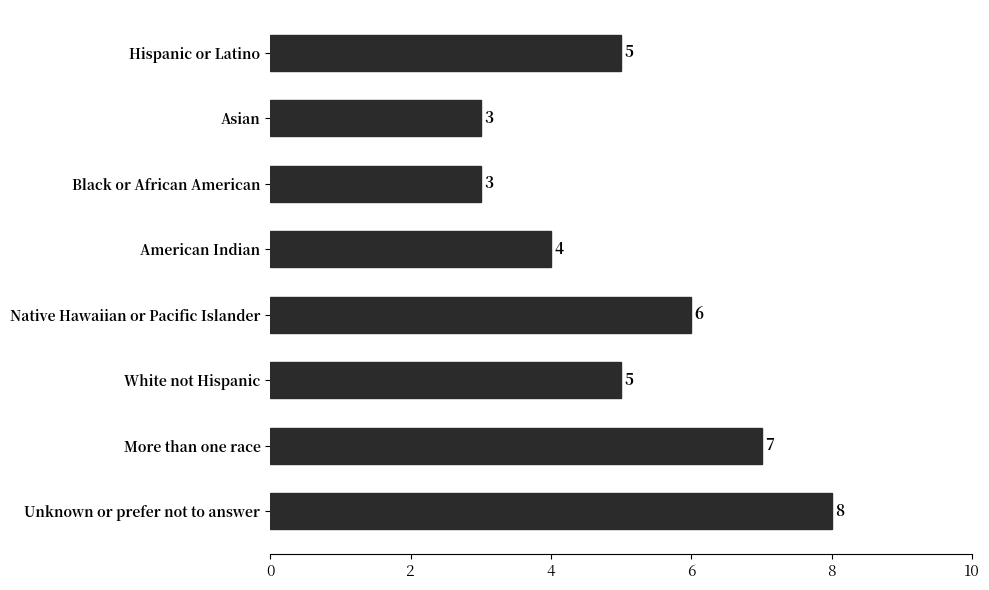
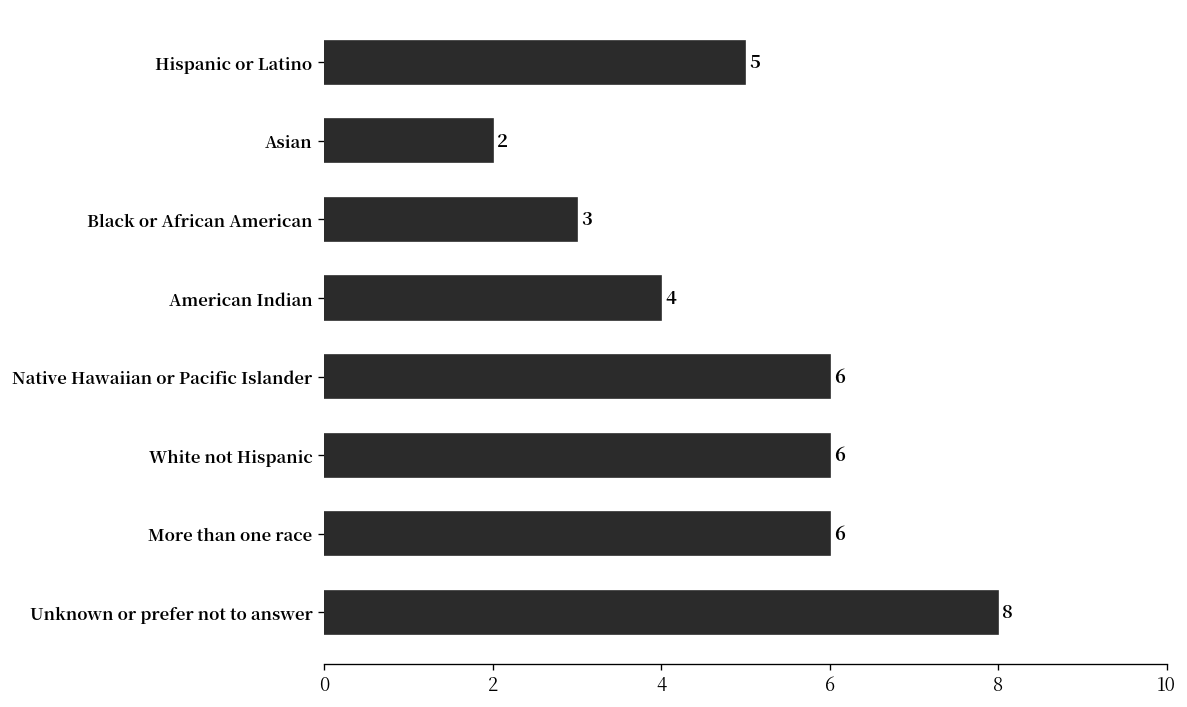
  {
    "Hispanic or Latino": 5,
-   "Asian": 3,
+   "Asian": 2,
    "Black or African American": 3,
    "American Indian": 4,
    "Native Hawaiian or Pacific Islander": 6,
-   "White not Hispanic": 5,
-   "More than one race": 7,
+   "White not Hispanic": 6,
+   "More than one race": 6,
    "Unknown or prefer not to answer": 8
  }
